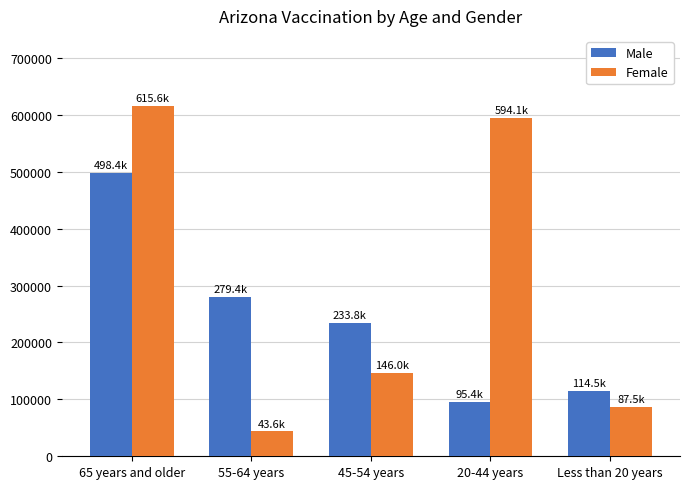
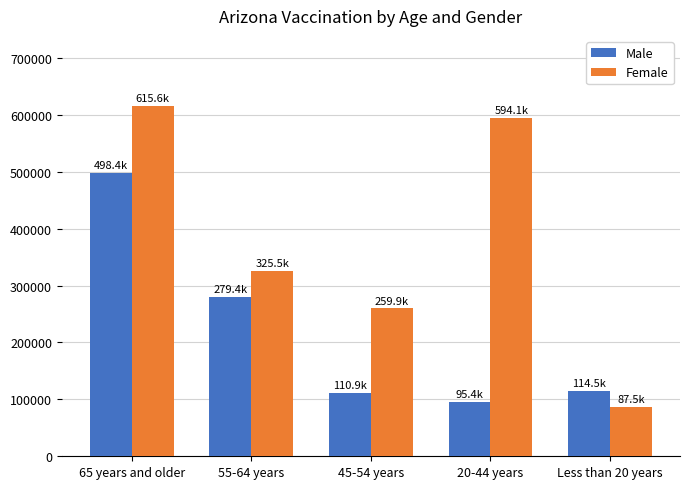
  {
    "Male": {
      "65 years and older": "498.4k",
      "55-64 years": "279.4k",
-     "45-54 years": "233.8k",
+     "45-54 years": "110.9k",
      "20-44 years": "95.4k",
      "Less than 20 years": "114.5k"
    },
    "Female": {
      "65 years and older": "615.6k",
-     "55-64 years": "43.6k",
-     "45-54 years": "146.0k",
+     "55-64 years": "325.5k",
+     "45-54 years": "259.9k",
      "20-44 years": "594.1k",
      "Less than 20 years": "87.5k"
    }
  }
